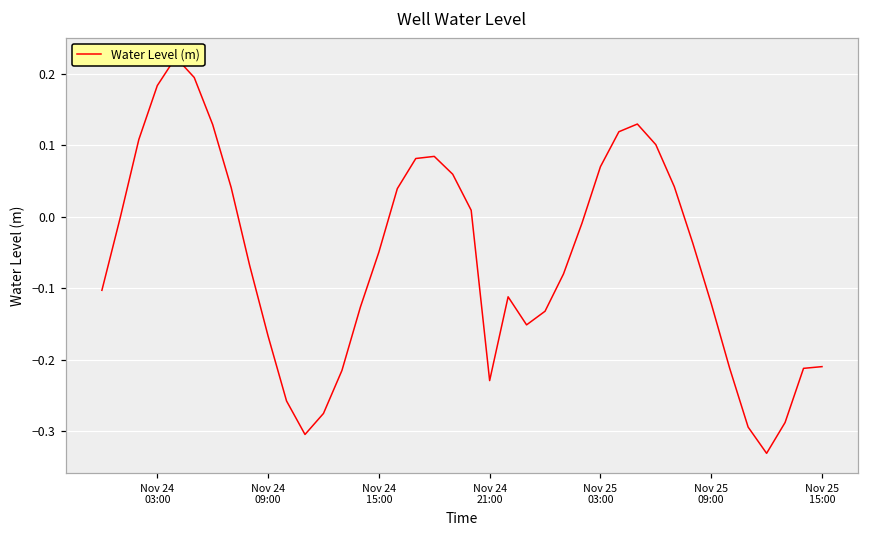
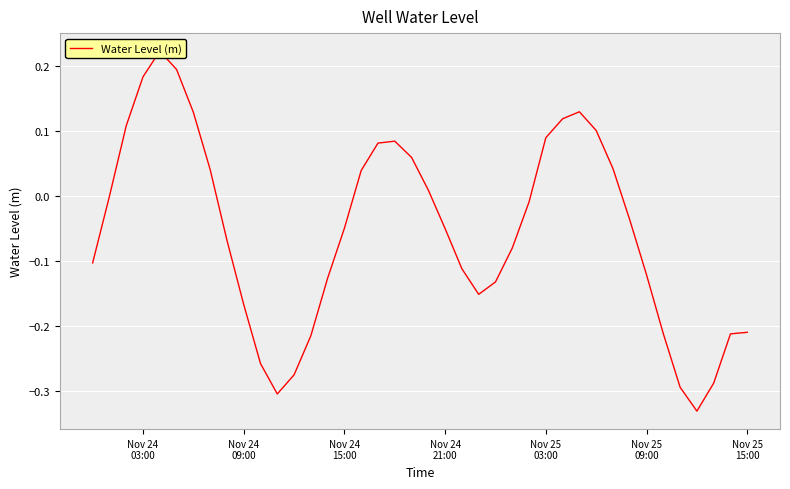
  {
    "Nov 24 03:00": 0.18,
    "Nov 24 09:00": -0.17,
    "Nov 24 15:00": -0.05,
-   "Nov 24 21:00": -0.23,
-   "Nov 25 03:00": 0.07,
+   "Nov 24 21:00": -0.05,
+   "Nov 25 03:00": 0.09,
    "Nov 25 09:00": -0.12,
    "Nov 25 15:00": -0.21
  }
